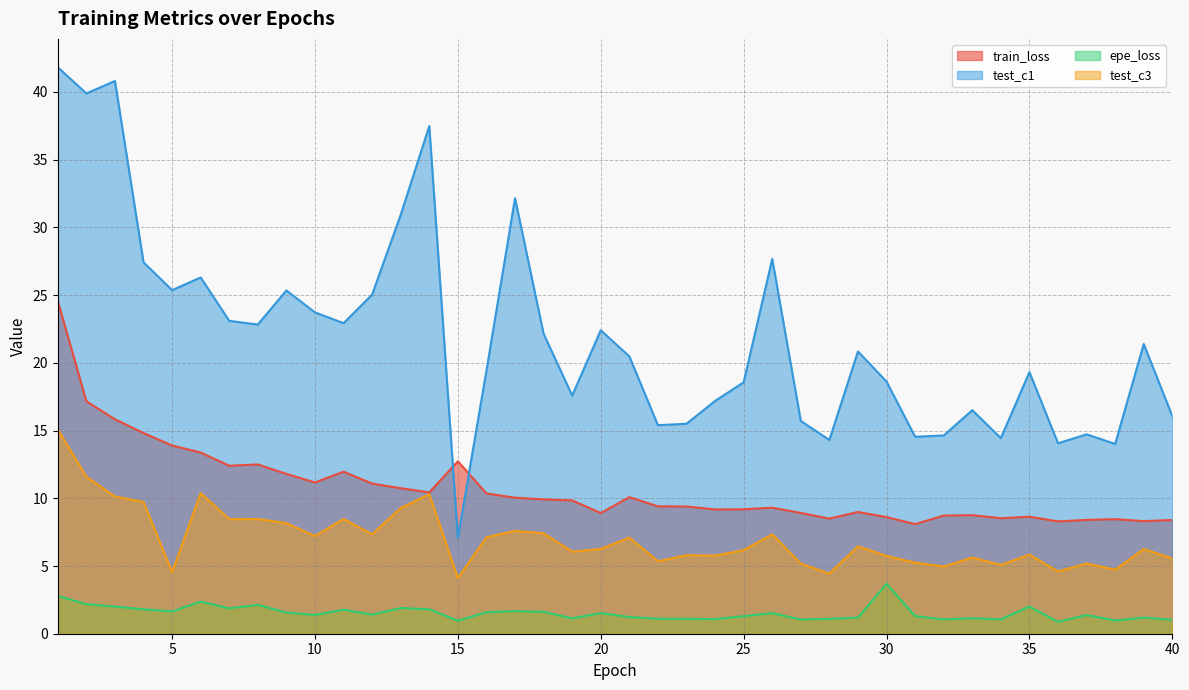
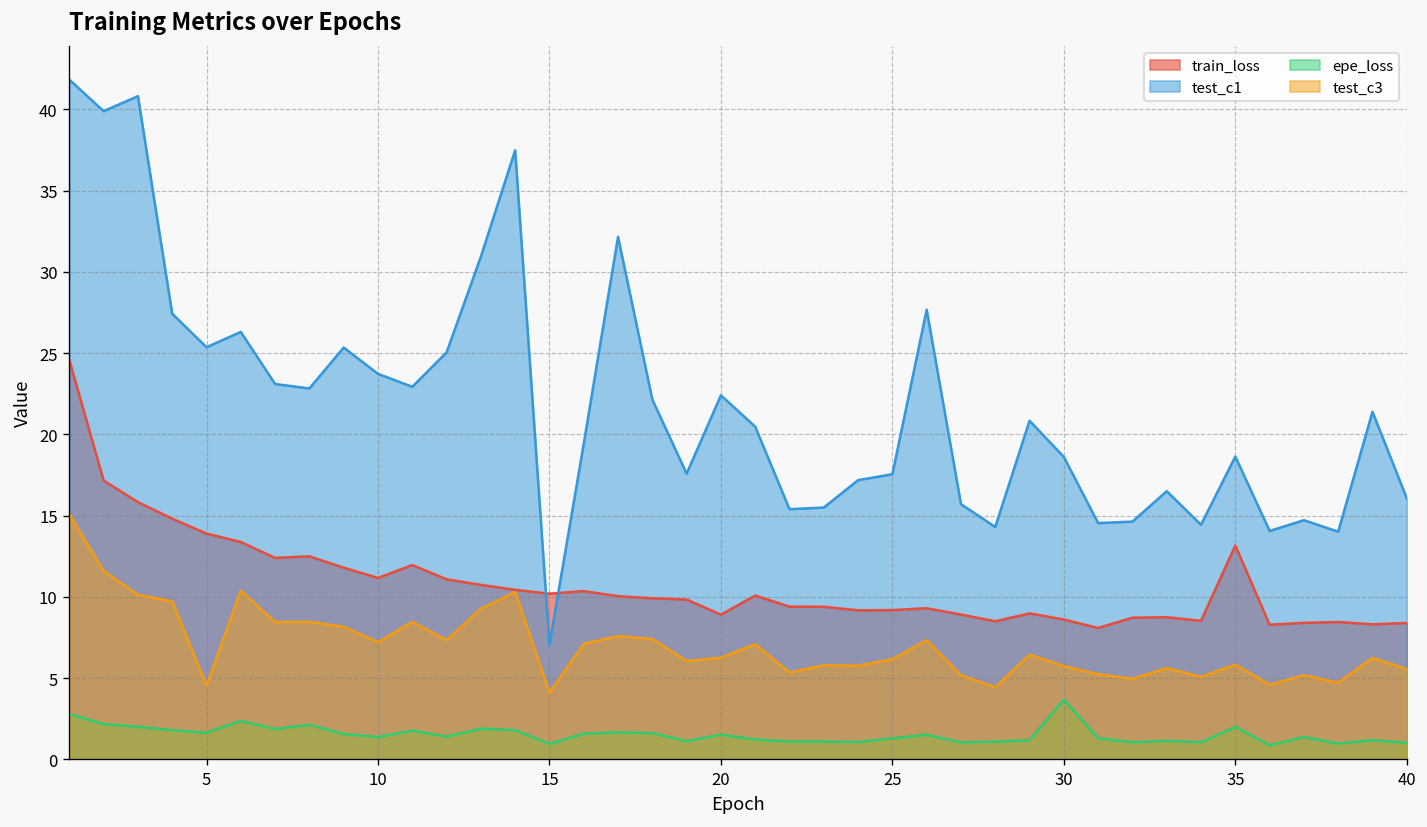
  {
    "train_loss": {
      "5": 13.9,
      "10": 11.2,
-     "15": 12.7,
+     "15": 10.2,
      "20": 8.9,
      "25": 9.2,
      "30": 8.6,
-     "35": 8.6,
+     "35": 13.2,
      "40": 8.4
    },
    "test_c1": {
      "5": 25.4,
      "10": 23.7,
      "15": 7.1,
      "20": 22.4,
-     "25": 18.6,
+     "25": 17.5,
      "30": 18.6,
-     "35": 19.3,
+     "35": 18.6,
      "40": 16.1
    },
    "epe_loss": {
      "5": 1.6,
      "10": 1.4,
      "15": 1.0,
      "20": 1.5,
      "25": 1.3,
      "30": 3.7,
      "35": 2.0,
      "40": 1.0
    },
    "test_c3": {
      "5": 4.5,
      "10": 7.2,
      "15": 4.1,
      "20": 6.3,
      "25": 6.2,
      "30": 5.7,
      "35": 5.8,
      "40": 5.6
    }
  }
